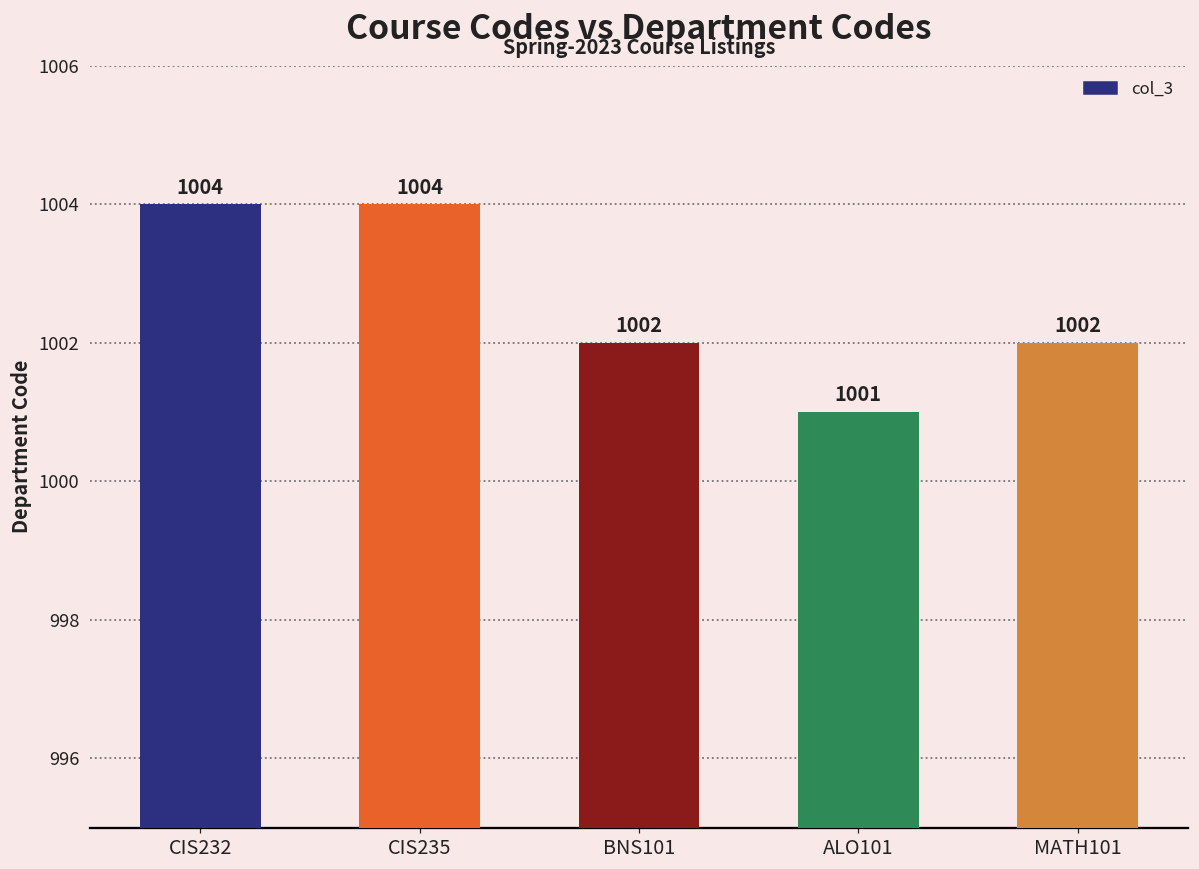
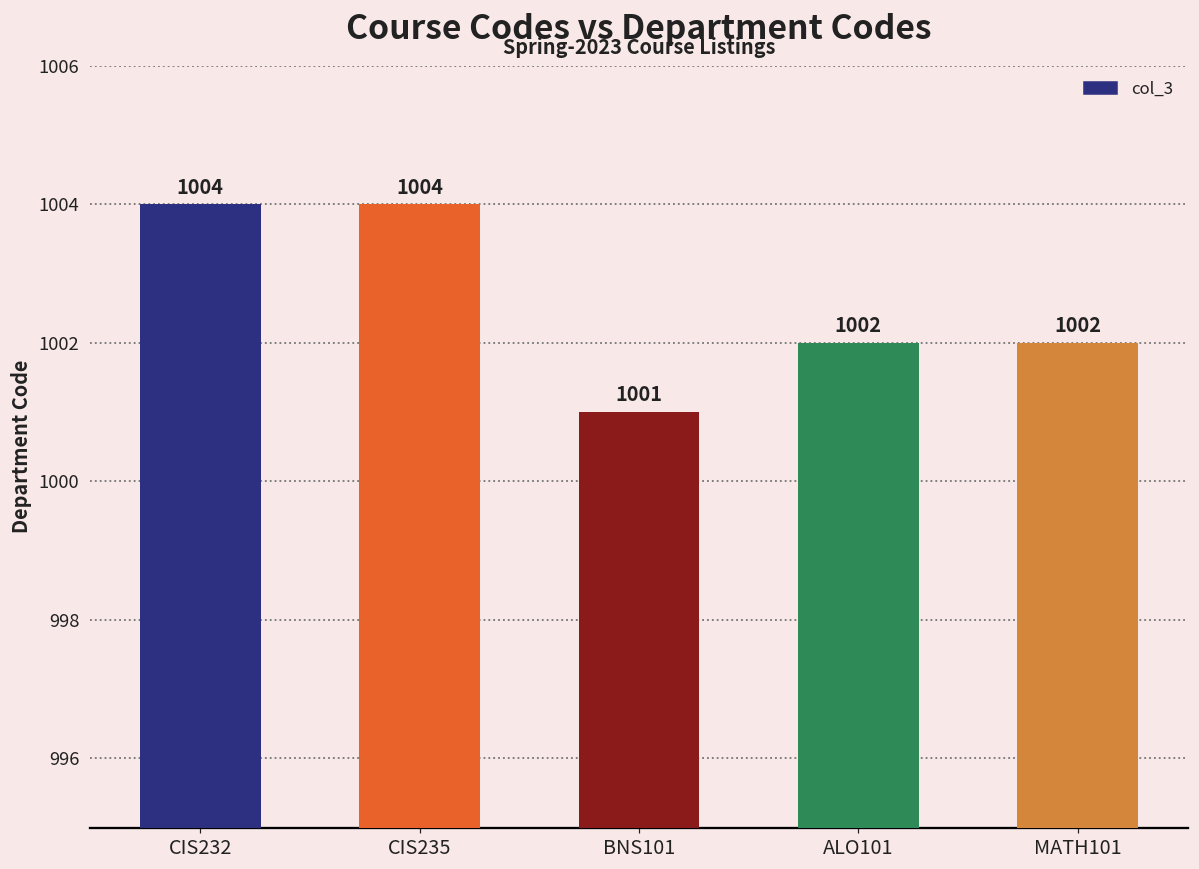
  {
    "CIS232": 1004,
    "CIS235": 1004,
-   "BNS101": 1002,
-   "ALO101": 1001,
+   "BNS101": 1001,
+   "ALO101": 1002,
    "MATH101": 1002
  }
